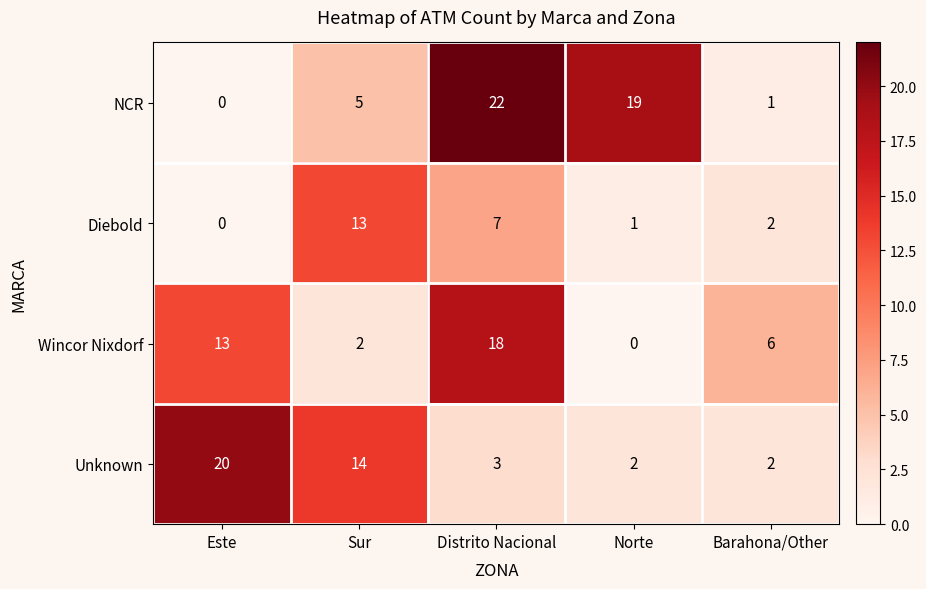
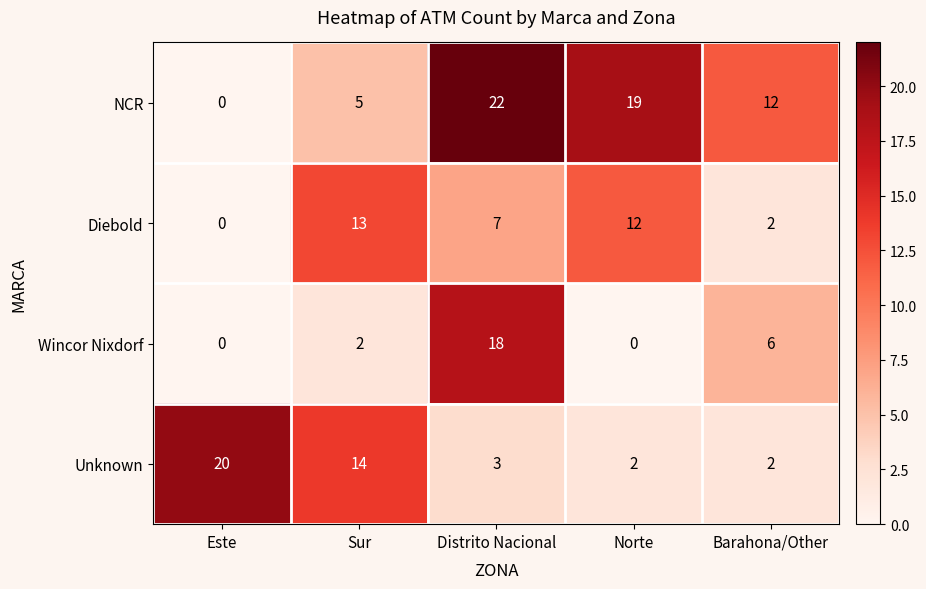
  {
    "NCR": {
      "Este": 0,
      "Sur": 5,
      "Distrito Nacional": 22,
      "Norte": 19,
-     "Barahona/Other": 1
+     "Barahona/Other": 12
    },
    "Diebold": {
      "Este": 0,
      "Sur": 13,
      "Distrito Nacional": 7,
-     "Norte": 1,
+     "Norte": 12,
      "Barahona/Other": 2
    },
    "Wincor Nixdorf": {
-     "Este": 13,
+     "Este": 0,
      "Sur": 2,
      "Distrito Nacional": 18,
      "Norte": 0,
      "Barahona/Other": 6
    },
    "Unknown": {
      "Este": 20,
      "Sur": 14,
      "Distrito Nacional": 3,
      "Norte": 2,
      "Barahona/Other": 2
    }
  }
